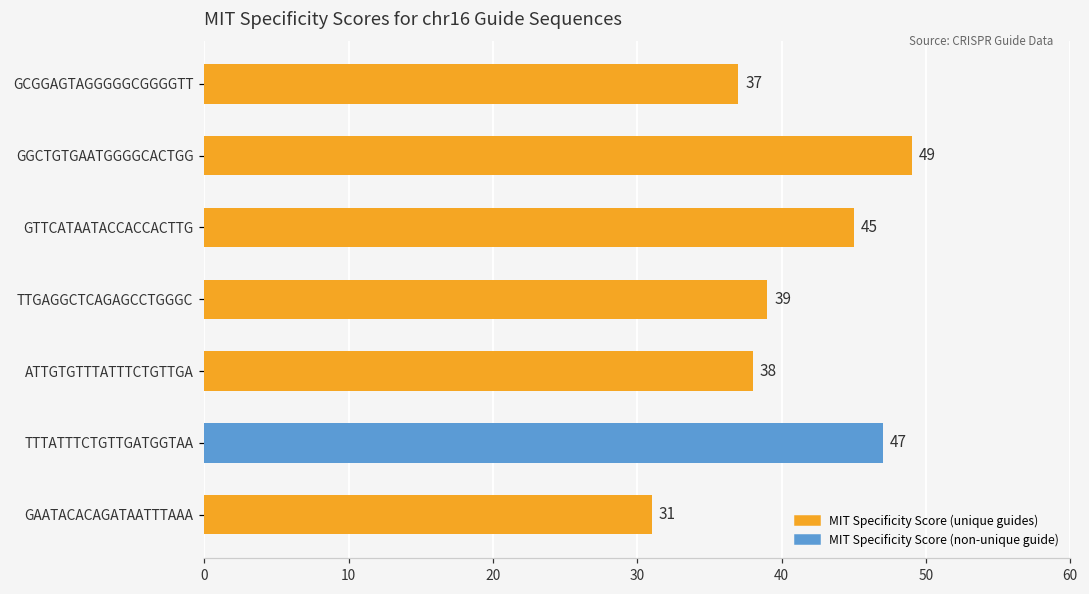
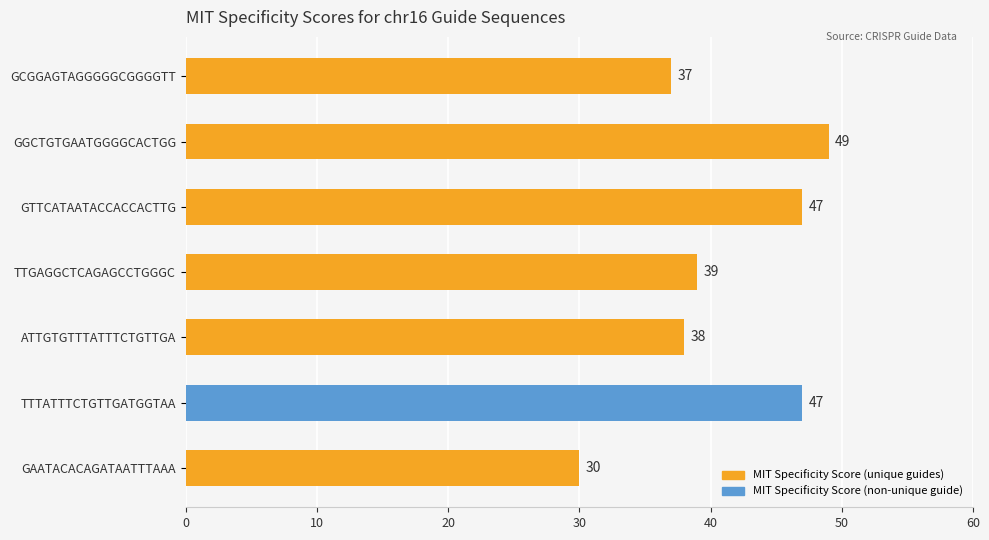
  {
    "GCGGAGTAGGGGGCGGGGTT": 37,
    "GGCTGTGAATGGGGCACTGG": 49,
-   "GTTCATAATACCACCACTTG": 45,
+   "GTTCATAATACCACCACTTG": 47,
    "TTGAGGCTCAGAGCCTGGGC": 39,
    "ATTGTGTTTATTTCTGTTGA": 38,
    "TTTATTTCTGTTGATGGTAA": 47,
-   "GAATACACAGATAATTTAAA": 31
+   "GAATACACAGATAATTTAAA": 30
  }
